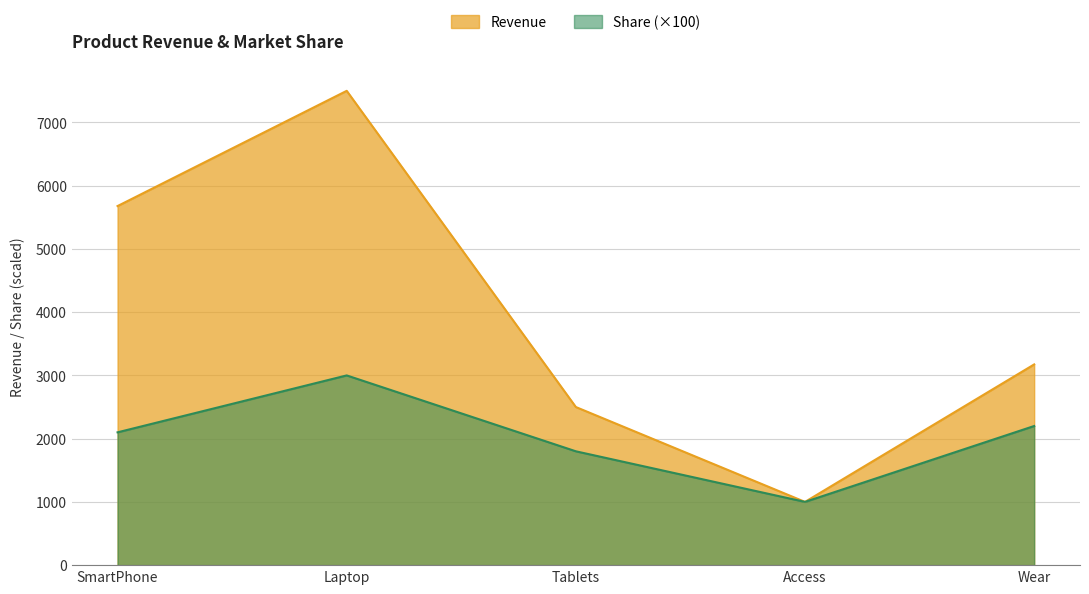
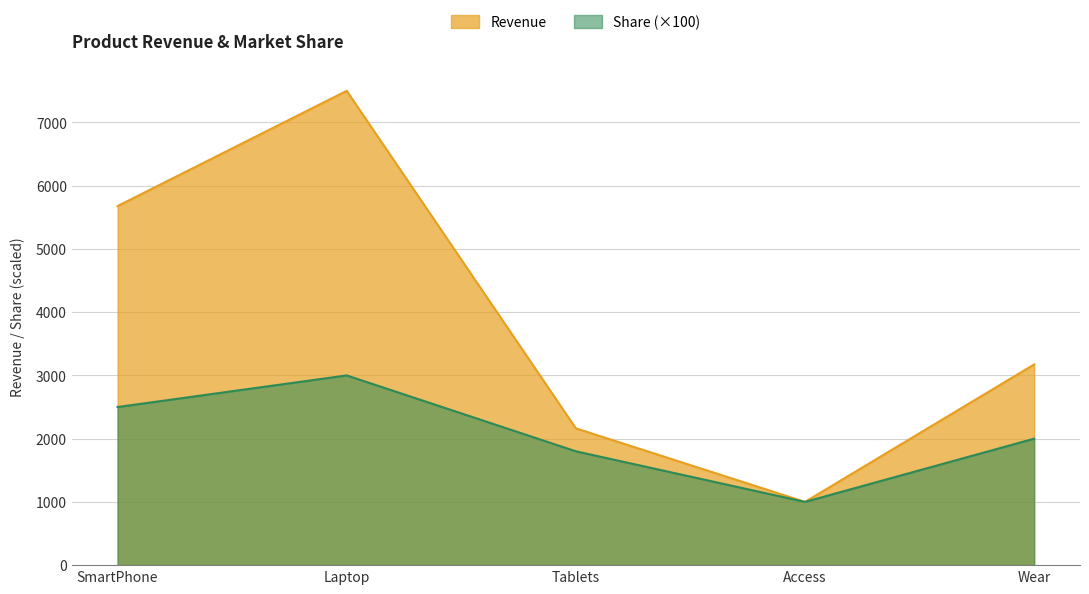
  {
    "Revenue": {
      "SmartPhone": 5700,
      "Laptop": 7500,
-     "Tablets": 2500,
+     "Tablets": 2200,
      "Wear": 3200
    },
    "Share (×100)": {
-     "SmartPhone": 2100,
+     "SmartPhone": 2500,
      "Laptop": 3000,
      "Tablets": 1800,
-     "Wear": 2200
+     "Wear": 2000
    }
  }
